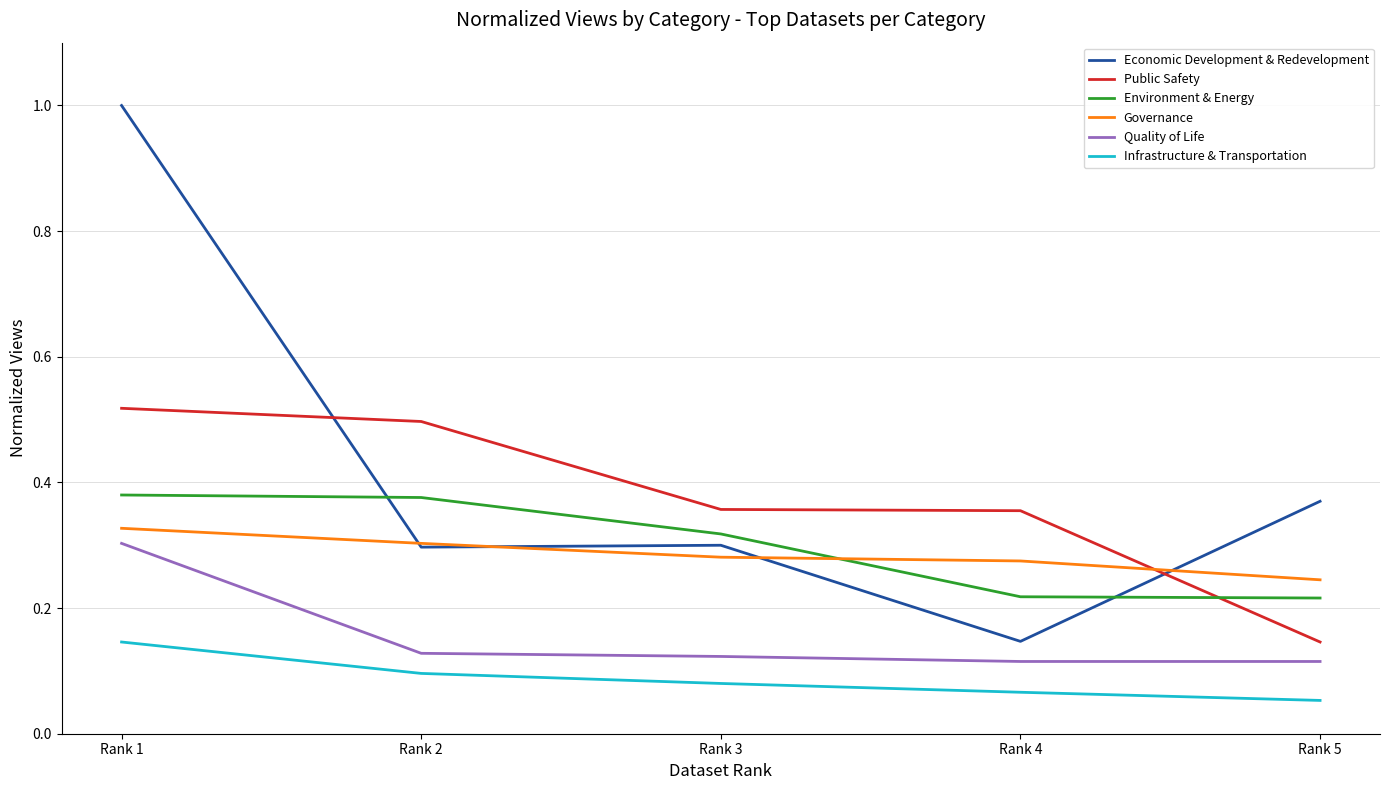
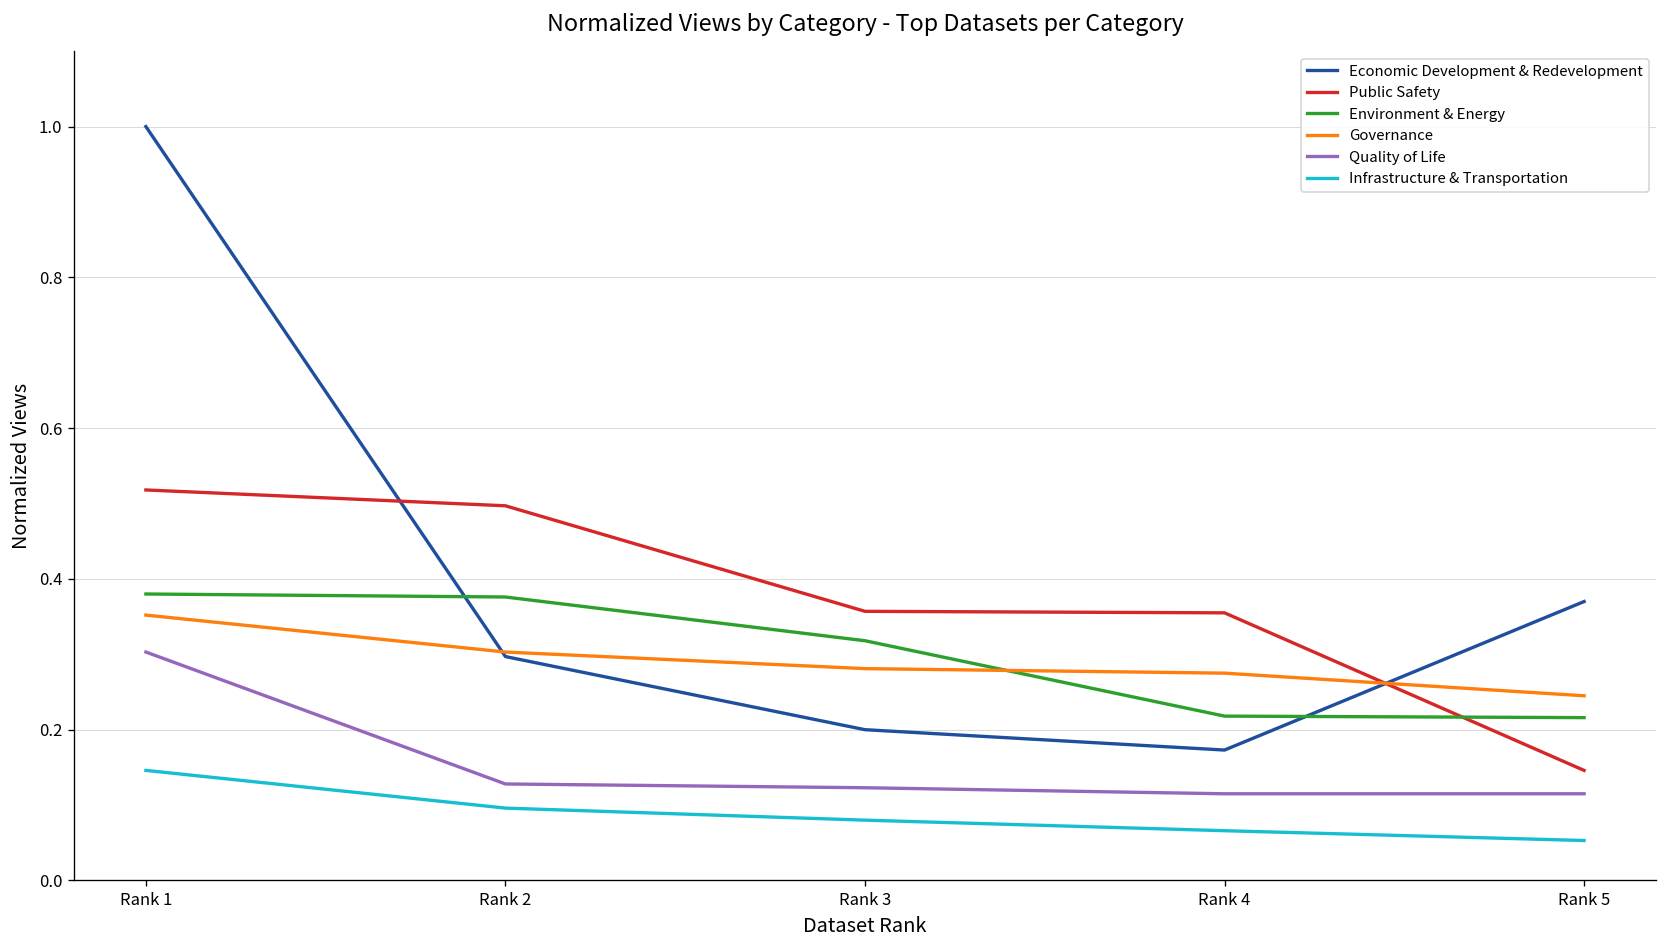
  {
    "Economic Development & Redevelopment": {
      "Rank 1": 1.00,
      "Rank 2": 0.30,
-     "Rank 3": 0.3,
-     "Rank 4": 0.15,
+     "Rank 3": 0.2,
+     "Rank 4": 0.17,
      "Rank 5": 0.37
    },
    "Public Safety": {
      "Rank 1": 0.52,
      "Rank 2": 0.50,
      "Rank 3": 0.36,
      "Rank 4": 0.36,
      "Rank 5": 0.15
    },
    "Environment & Energy": {
      "Rank 1": 0.38,
      "Rank 2": 0.38,
      "Rank 3": 0.32,
      "Rank 4": 0.22,
      "Rank 5": 0.22
    },
    "Governance": {
-     "Rank 1": 0.33,
+     "Rank 1": 0.35,
      "Rank 2": 0.30,
      "Rank 3": 0.28,
      "Rank 4": 0.28,
      "Rank 5": 0.25
    },
    "Quality of Life": {
      "Rank 1": 0.30,
      "Rank 2": 0.13,
      "Rank 3": 0.12,
      "Rank 4": 0.12,
      "Rank 5": 0.12
    },
    "Infrastructure & Transportation": {
      "Rank 1": 0.15,
      "Rank 2": 0.10,
      "Rank 3": 0.08,
      "Rank 4": 0.07,
      "Rank 5": 0.05
    }
  }
